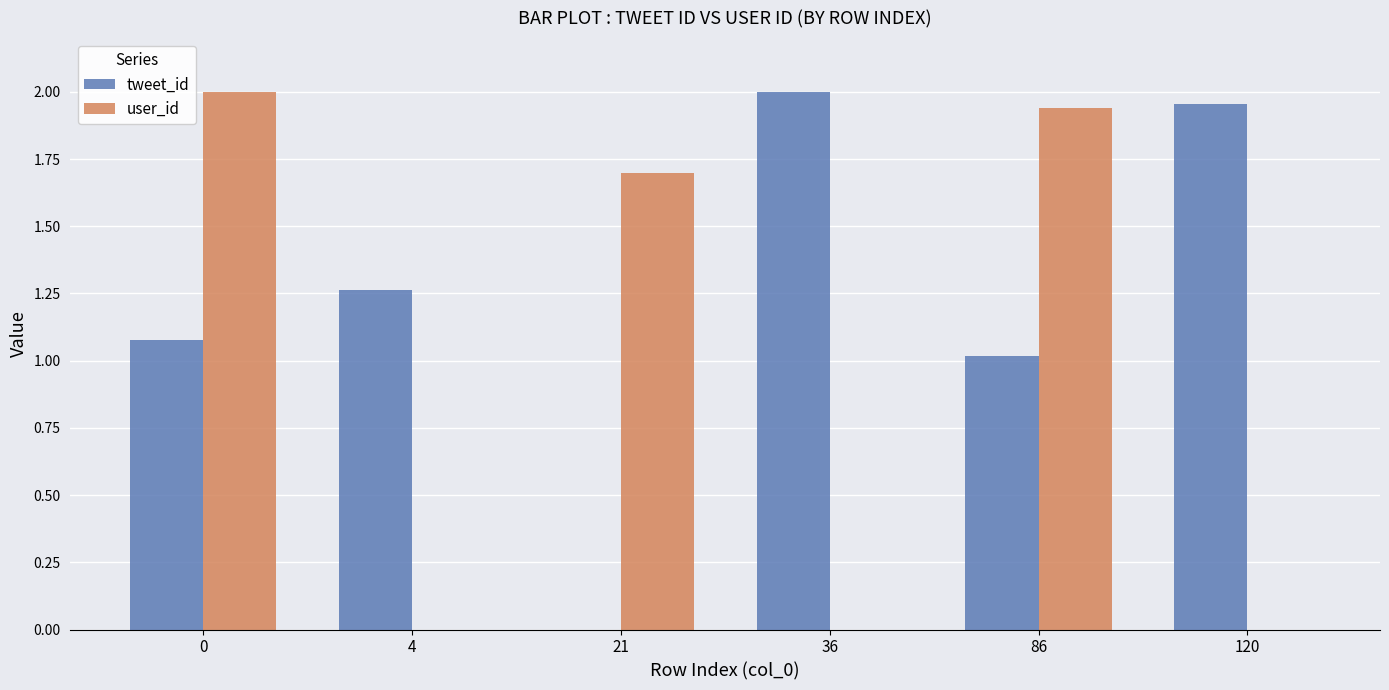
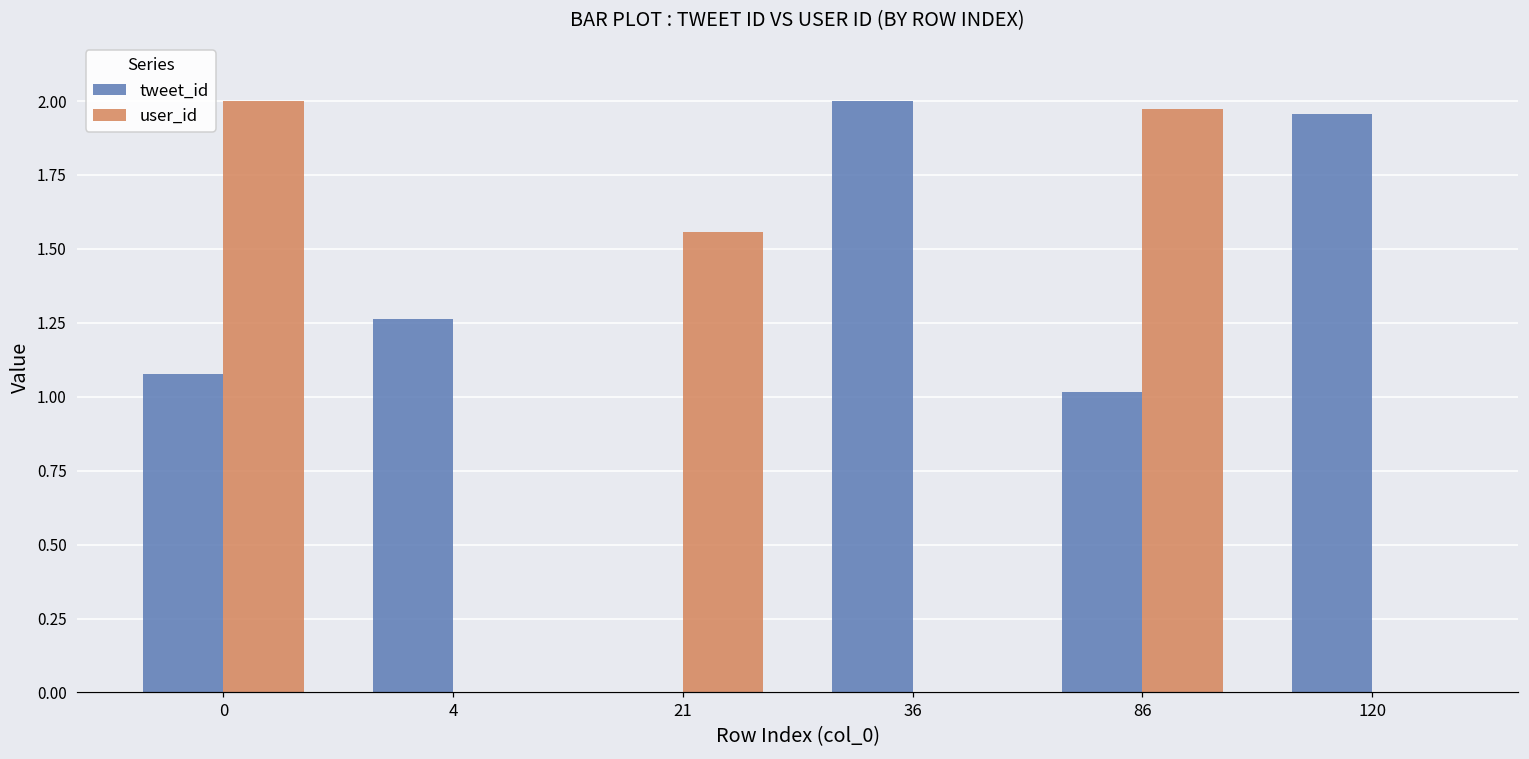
  {
    "tweet_id": {
      "0": 1.08,
      "4": 1.26,
      "21": 0.00,
      "36": 2.00,
      "86": 1.02,
      "120": 1.96
    },
    "user_id": {
      "0": 2.00,
-     "21": 1.70,
+     "21": 1.56,
      "36": 0.00,
-     "86": 1.94
+     "86": 1.97
    }
  }
